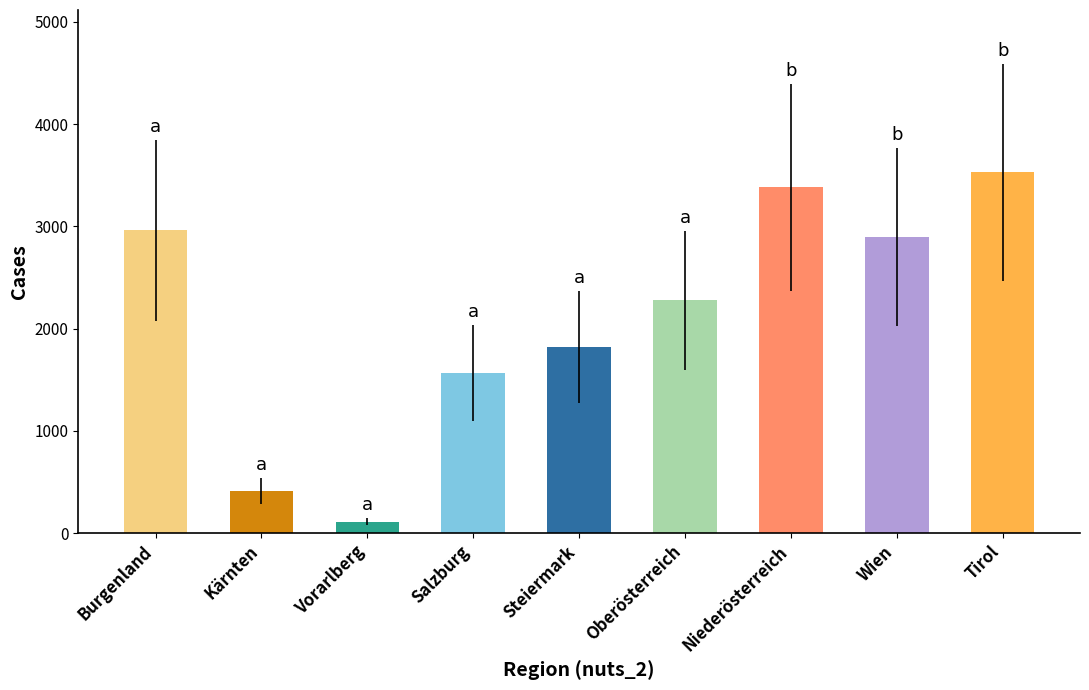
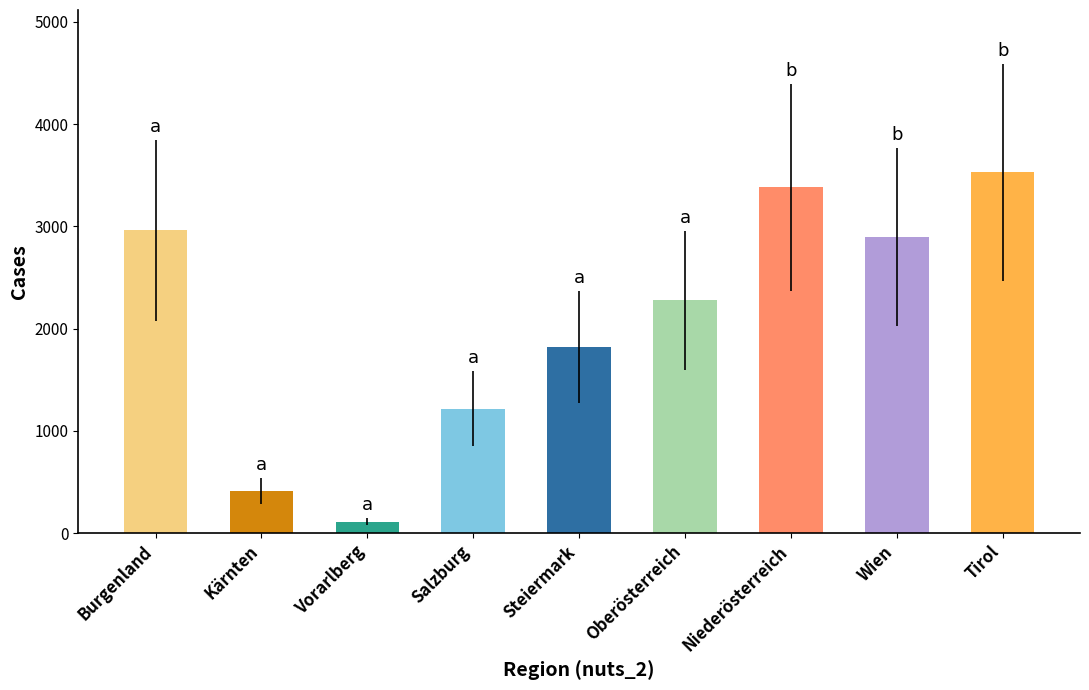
  {
    "Burgenland": 2960,
    "Kärnten": 410,
    "Vorarlberg": 110,
-   "Salzburg": 1570,
+   "Salzburg": 1220,
    "Steiermark": 1820,
    "Oberösterreich": 2280,
    "Niederösterreich": 3380,
    "Wien": 2900,
    "Tirol": 3530
  }
